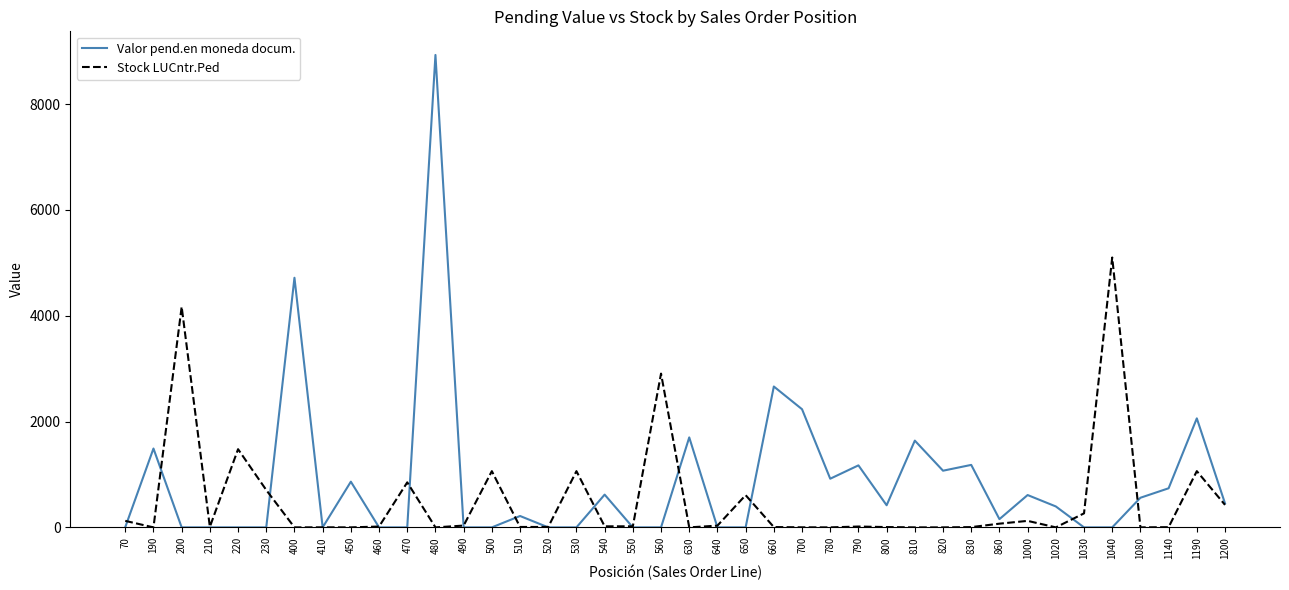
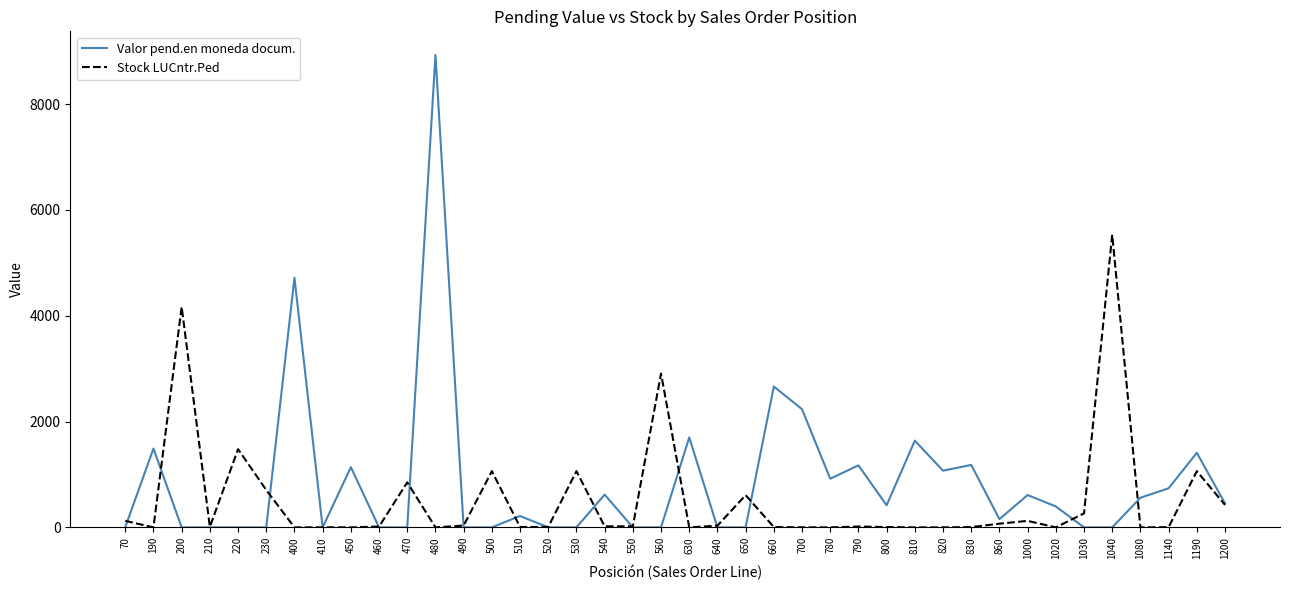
  {
    "Valor pend.en moneda docum.": {
      "70": 0,
      "190": 1500,
      "200": 0,
      "220": 0,
      "230": 0,
      "400": 4700,
-     "450": 900,
+     "450": 1100,
      "470": 0,
      "480": 8900,
      "500": 0,
      "510": 200,
      "530": 0,
      "540": 600,
      "560": 0,
      "630": 1700,
      "650": 0,
      "660": 2700,
      "700": 2200,
      "780": 900,
      "790": 1200,
      "800": 400,
      "810": 1600,
      "820": 1100,
      "830": 1200,
      "860": 200,
      "1000": 600,
      "1020": 400,
      "1030": 0,
      "1040": 0,
      "1080": 600,
      "1140": 700,
-     "1190": 2100
+     "1190": 1400
    },
    "Stock LUCntr.Ped": {
      "70": 100,
      "190": 0,
      "200": 4200,
      "220": 1500,
      "230": 700,
      "400": 0,
      "450": 0,
      "470": 900,
      "480": 0,
      "500": 1100,
      "510": 0,
      "530": 1100,
      "540": 0,
      "560": 2900,
      "630": 0,
      "650": 600,
      "660": 0,
      "700": 0,
      "780": 0,
      "790": 0,
      "800": 0,
      "810": 0,
      "820": 0,
      "830": 0,
      "860": 100,
      "1000": 100,
      "1020": 0,
      "1030": 300,
-     "1040": 5100,
+     "1040": 5500,
      "1080": 0,
      "1140": 0,
      "1190": 1100
    }
  }
